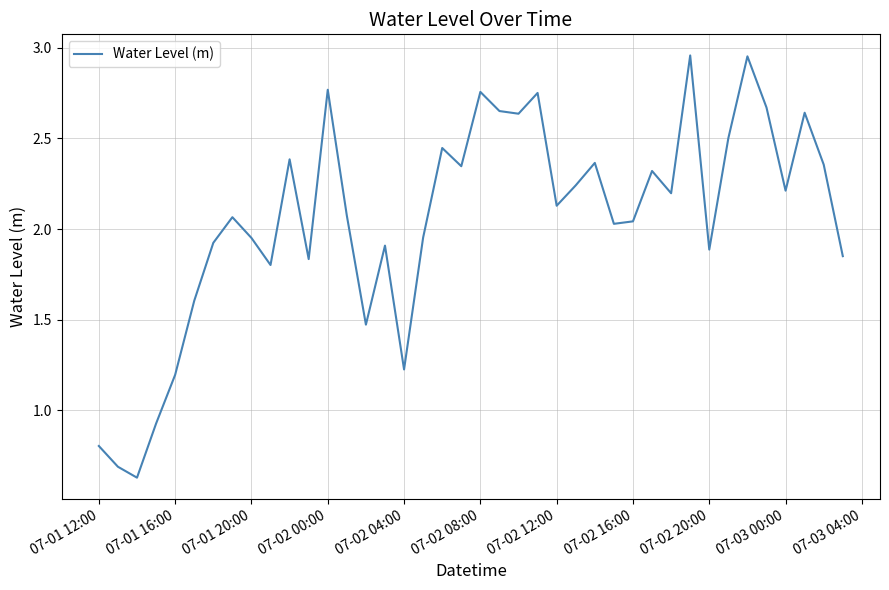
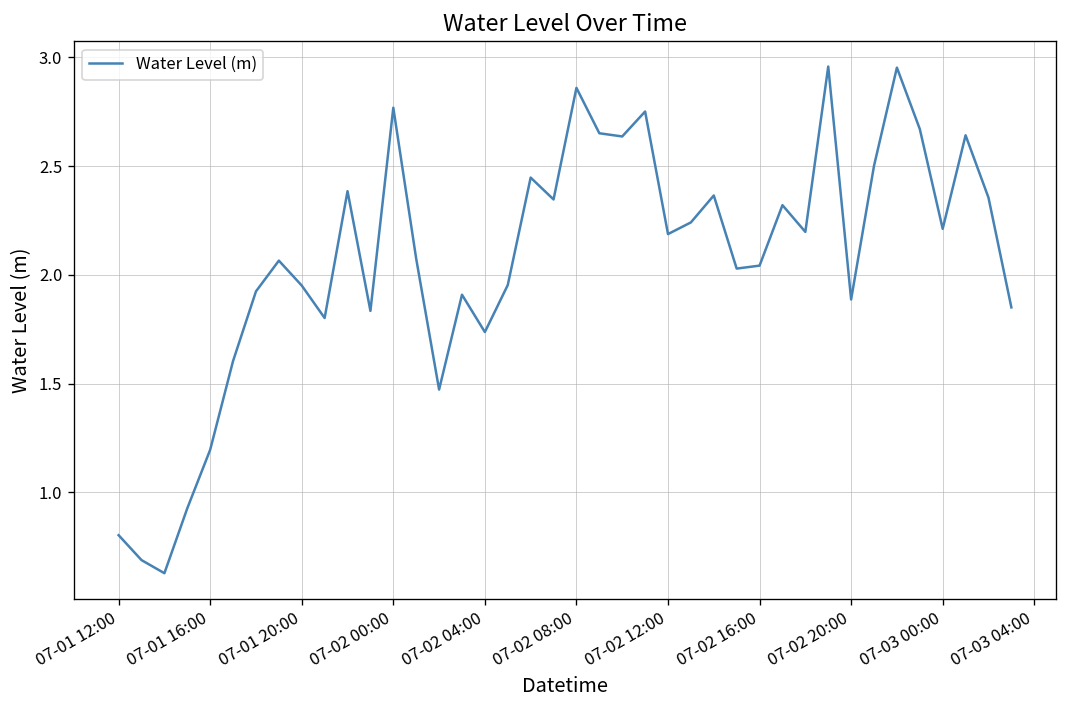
  {
    "07-01 12:00": 0.80,
    "07-01 16:00": 1.20,
    "07-01 20:00": 1.95,
    "07-02 00:00": 2.77,
-   "07-02 04:00": 1.23,
-   "07-02 08:00": 2.76,
-   "07-02 12:00": 2.13,
+   "07-02 04:00": 1.74,
+   "07-02 08:00": 2.86,
+   "07-02 12:00": 2.19,
    "07-02 16:00": 2.04,
    "07-02 20:00": 1.89,
    "07-03 00:00": 2.21
  }
